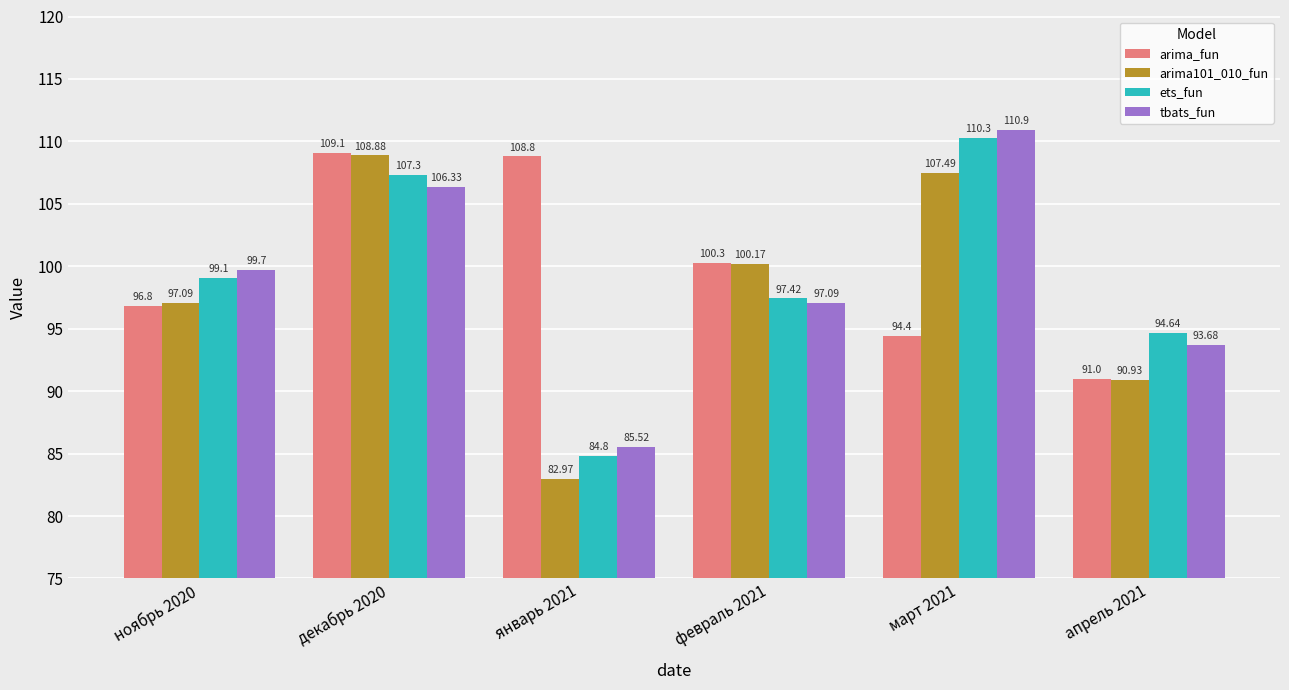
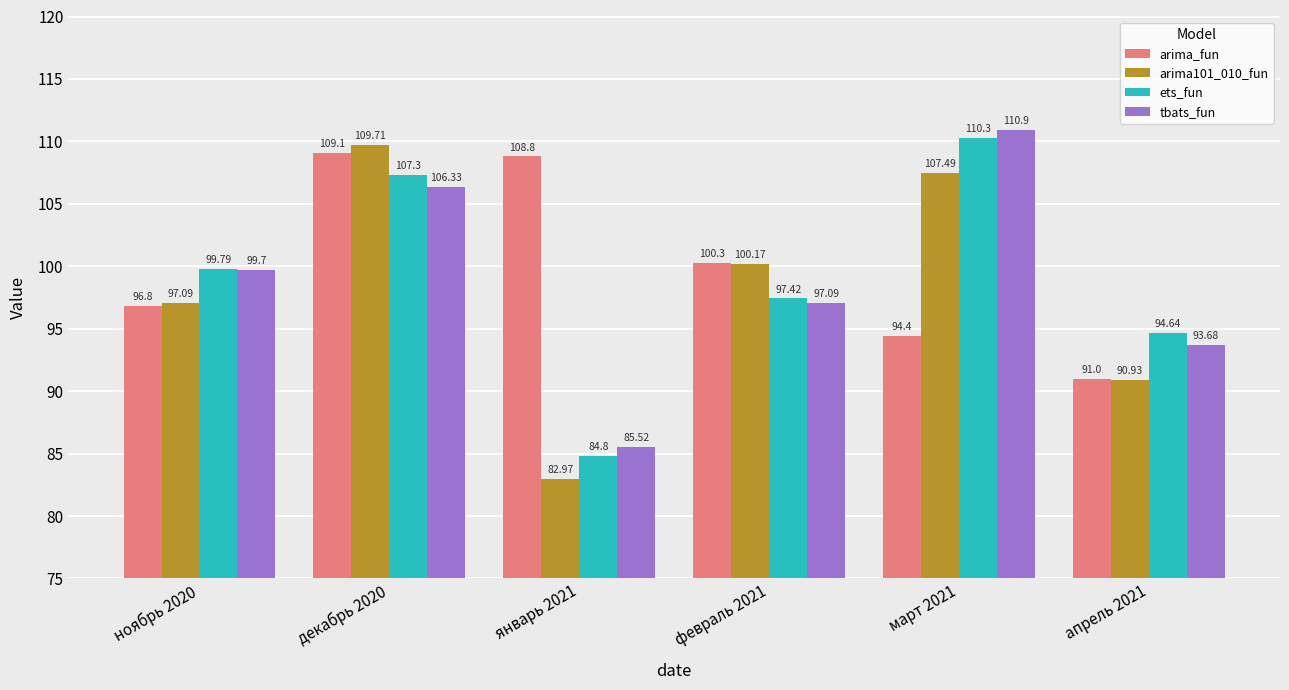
  {
    "arima_fun": {
      "ноябрь 2020": 96.8,
      "декабрь 2020": 109.1,
      "январь 2021": 108.8,
      "февраль 2021": 100.3,
      "март 2021": 94.4,
      "апрель 2021": 91.0
    },
    "arima101_010_fun": {
      "ноябрь 2020": 97.09,
-     "декабрь 2020": 108.88,
+     "декабрь 2020": 109.71,
      "январь 2021": 82.97,
      "февраль 2021": 100.17,
      "март 2021": 107.49,
      "апрель 2021": 90.93
    },
    "ets_fun": {
-     "ноябрь 2020": 99.1,
+     "ноябрь 2020": 99.79,
      "декабрь 2020": 107.3,
      "январь 2021": 84.8,
      "февраль 2021": 97.42,
      "март 2021": 110.3,
      "апрель 2021": 94.64
    },
    "tbats_fun": {
      "ноябрь 2020": 99.7,
      "декабрь 2020": 106.33,
      "январь 2021": 85.52,
      "февраль 2021": 97.09,
      "март 2021": 110.9,
      "апрель 2021": 93.68
    }
  }
